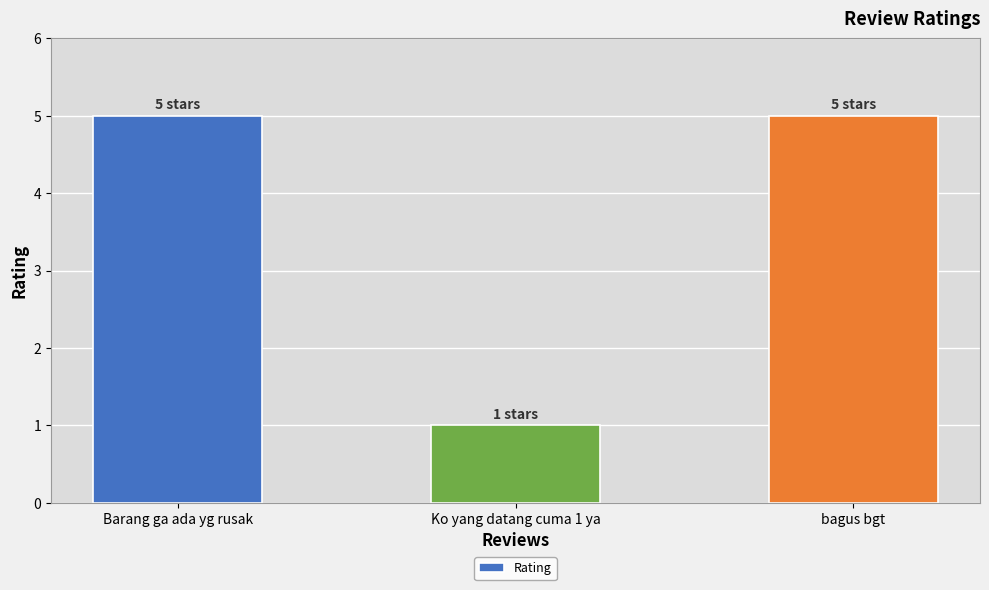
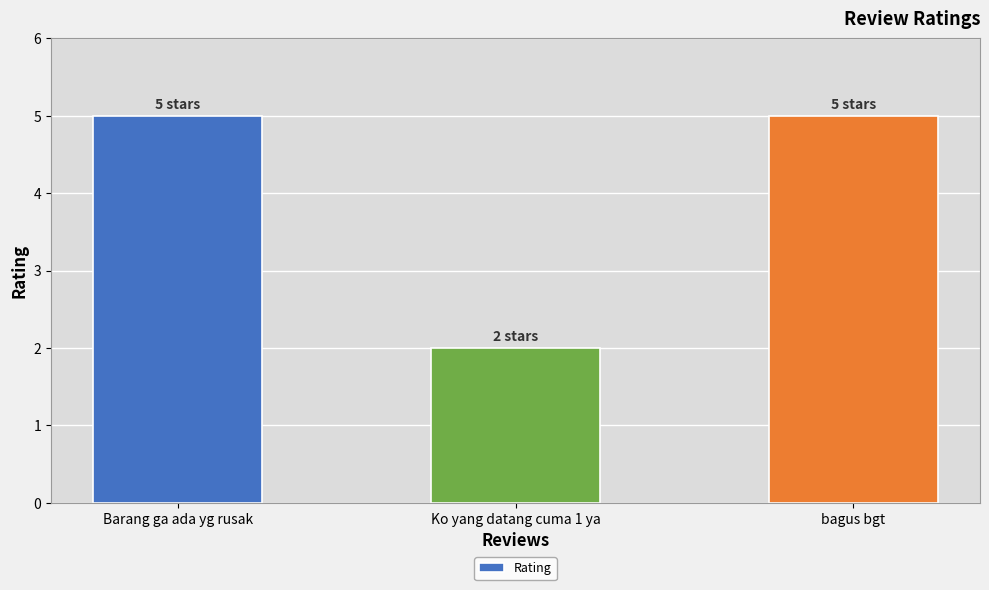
  {
    "Barang ga ada yg rusak": 5,
-   "Ko yang datang cuma 1 ya": 1,
+   "Ko yang datang cuma 1 ya": 2,
    "bagus bgt": 5
  }
